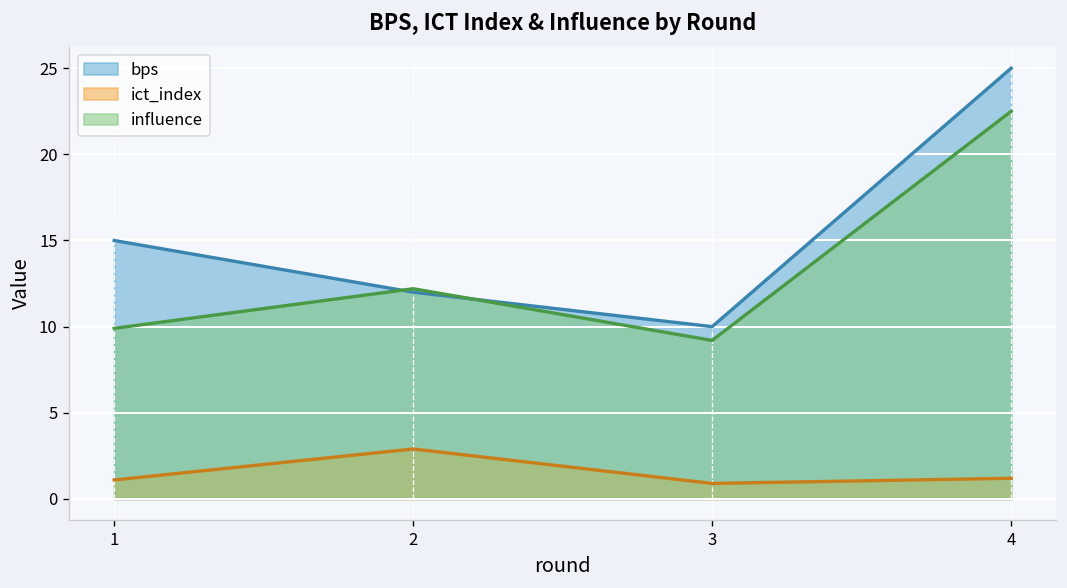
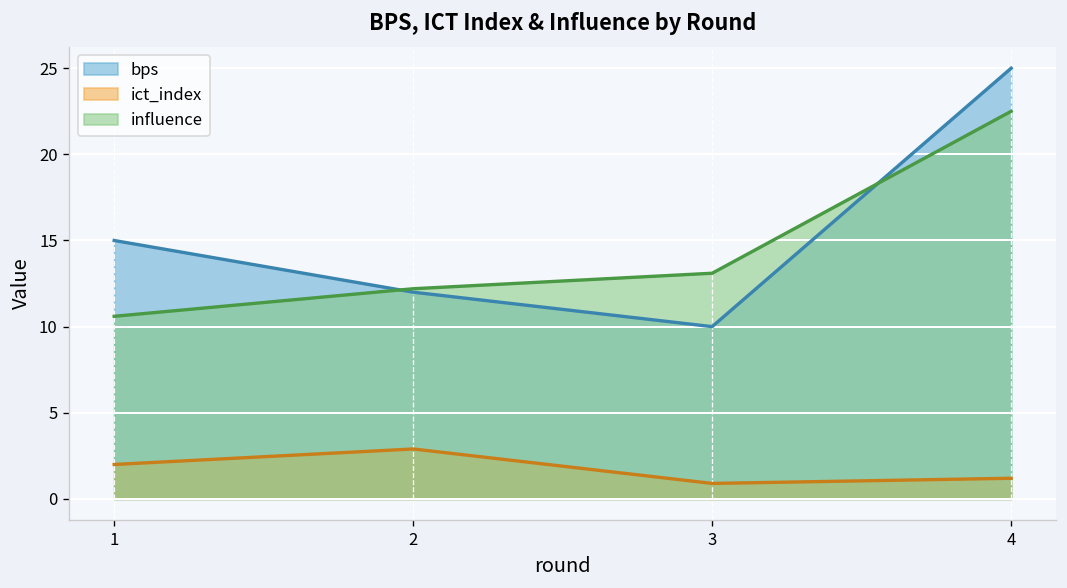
  {
    "bps": {
      "1": 15.0,
      "2": 12.0,
      "3": 10.0,
      "4": 25.0
    },
    "ict_index": {
-     "1": 1.1,
+     "1": 2.0,
      "2": 2.9,
      "3": 0.9,
      "4": 1.2
    },
    "influence": {
-     "1": 9.9,
+     "1": 10.6,
      "2": 12.2,
-     "3": 9.2,
+     "3": 13.1,
      "4": 22.5
    }
  }
